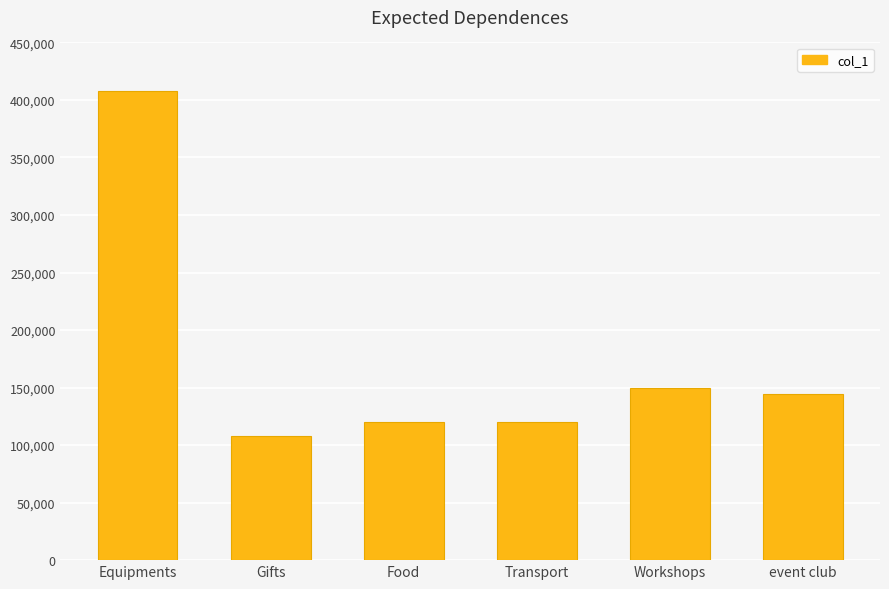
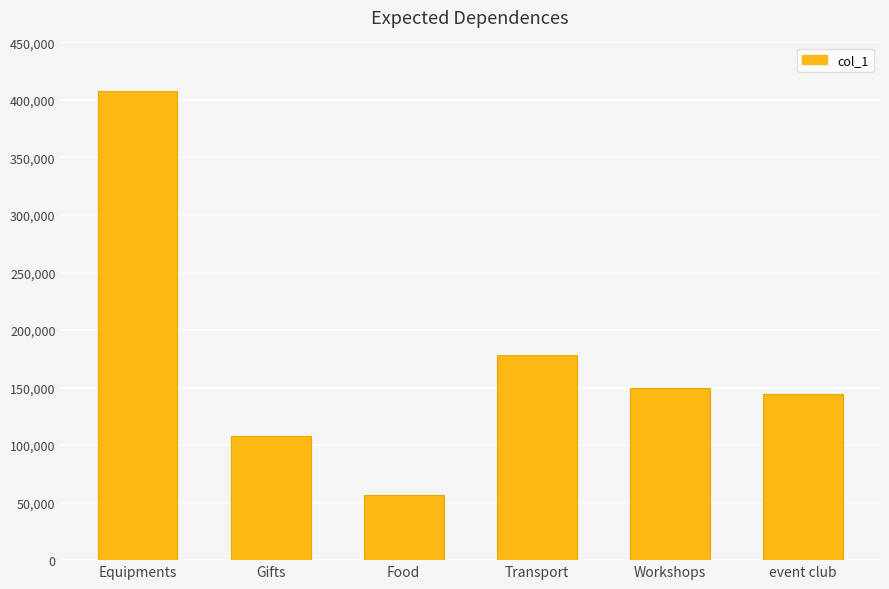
  {
    "Equipments": "408,000",
    "Gifts": "108,000",
-   "Food": "120,000",
-   "Transport": "120,000",
+   "Food": "56,000",
+   "Transport": "178,000",
    "Workshops": "150,000",
    "event club": "145,000"
  }
